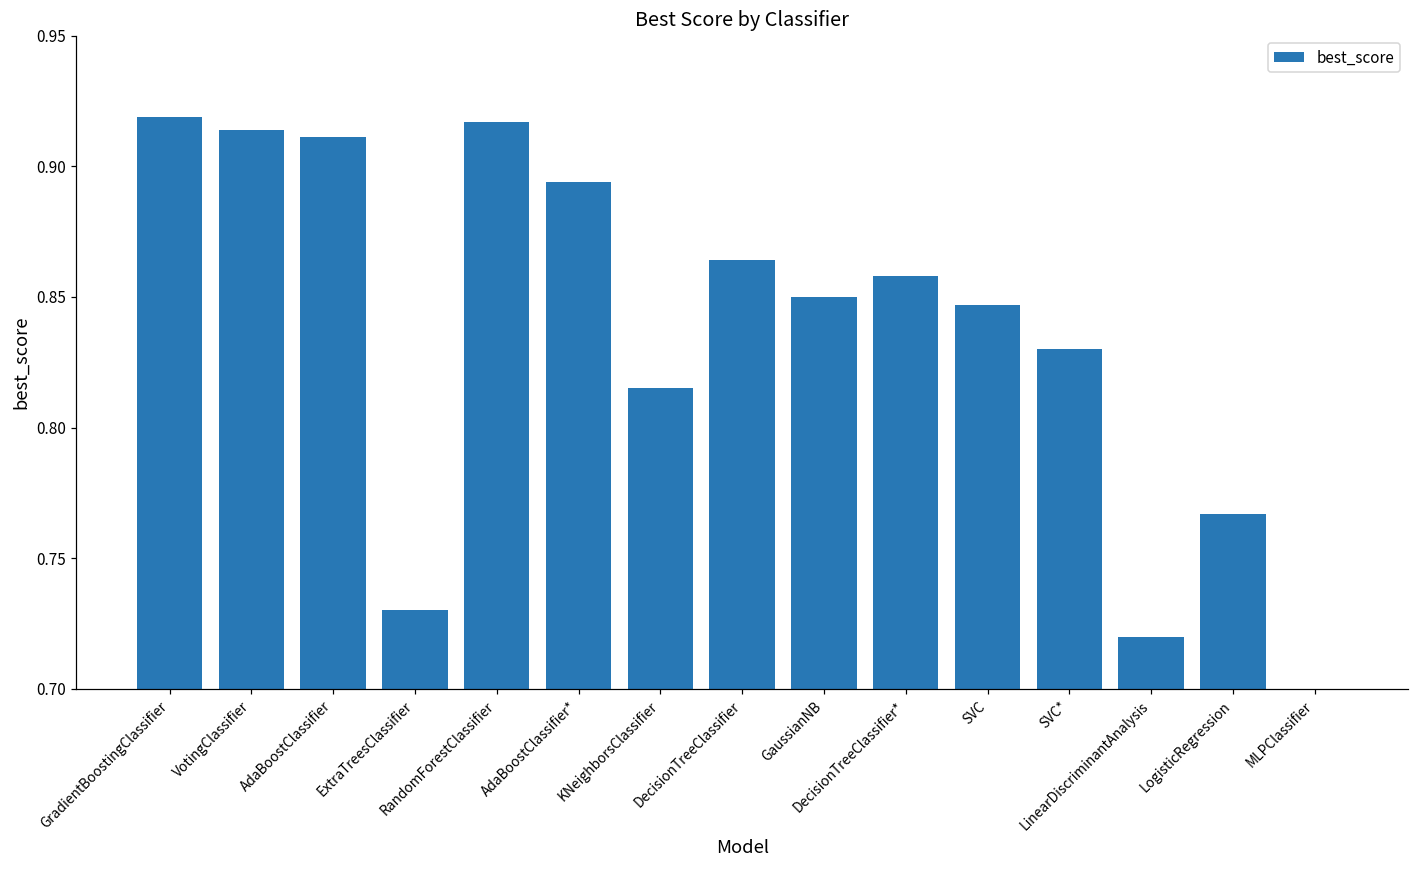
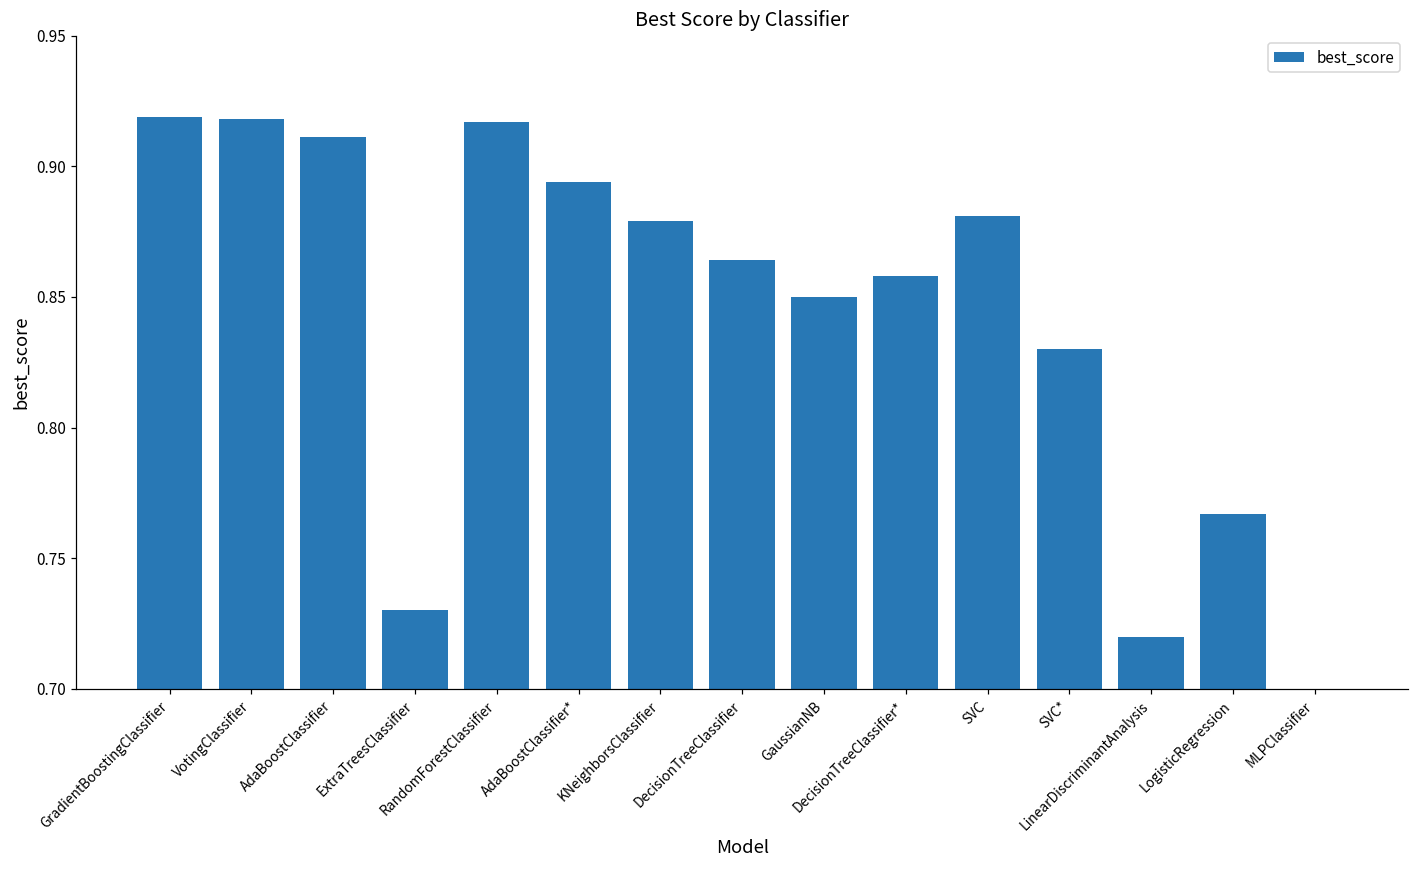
  {
    "GradientBoostingClassifier": 0.919,
-   "VotingClassifier": 0.914,
+   "VotingClassifier": 0.918,
    "AdaBoostClassifier": 0.911,
    "ExtraTreesClassifier": 0.730,
    "RandomForestClassifier": 0.917,
    "AdaBoostClassifier*": 0.894,
-   "KNeighborsClassifier": 0.815,
+   "KNeighborsClassifier": 0.879,
    "DecisionTreeClassifier": 0.864,
    "GaussianNB": 0.850,
    "DecisionTreeClassifier*": 0.858,
-   "SVC": 0.847,
+   "SVC": 0.881,
    "SVC*": 0.830,
    "LinearDiscriminantAnalysis": 0.720,
    "LogisticRegression": 0.767
  }
